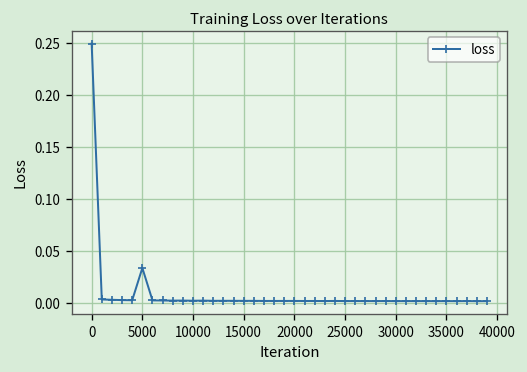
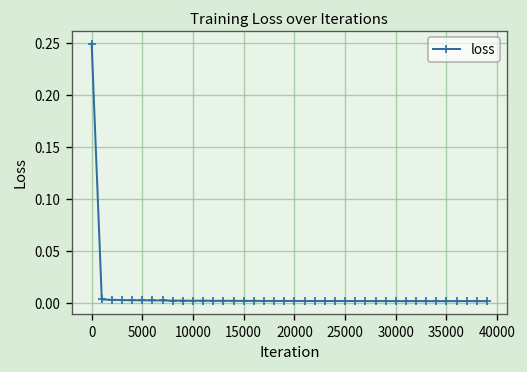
  {
    "0": 0.25,
-   "5000": 0.03,
+   "5000": 0.00,
    "10000": 0.00,
    "15000": 0.00,
    "20000": 0.00,
    "25000": 0.00,
    "30000": 0.00,
    "35000": 0.00
  }
